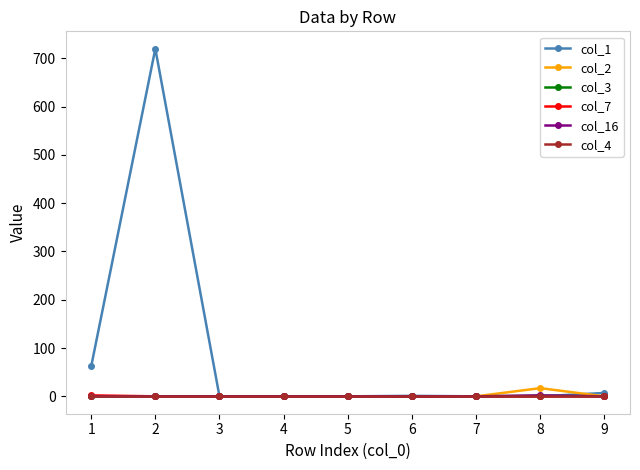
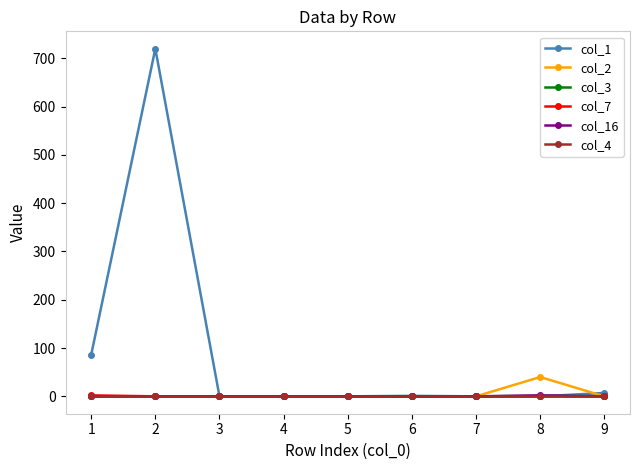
  {
    "col_1": {
-     "1": 60,
+     "1": 90,
      "2": 720,
      "9": 10
    },
    "col_2": {
-     "8": 20
+     "8": 40
    }
  }
